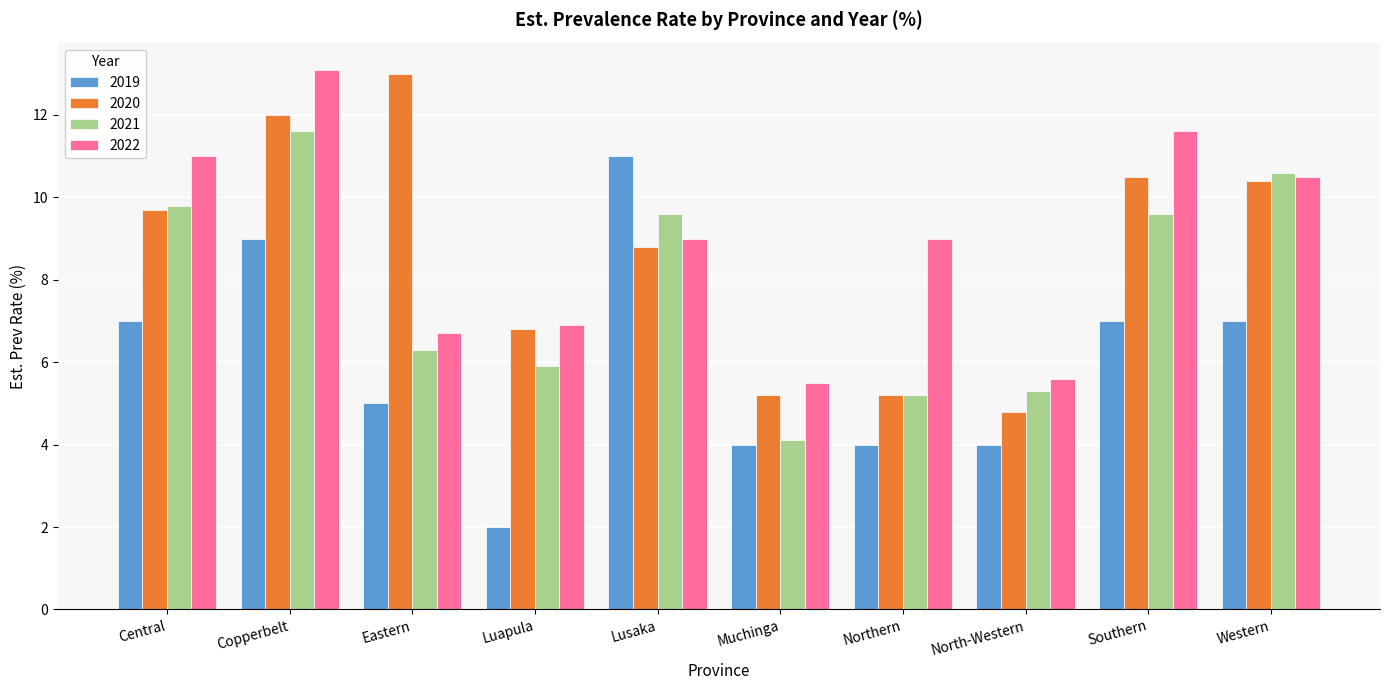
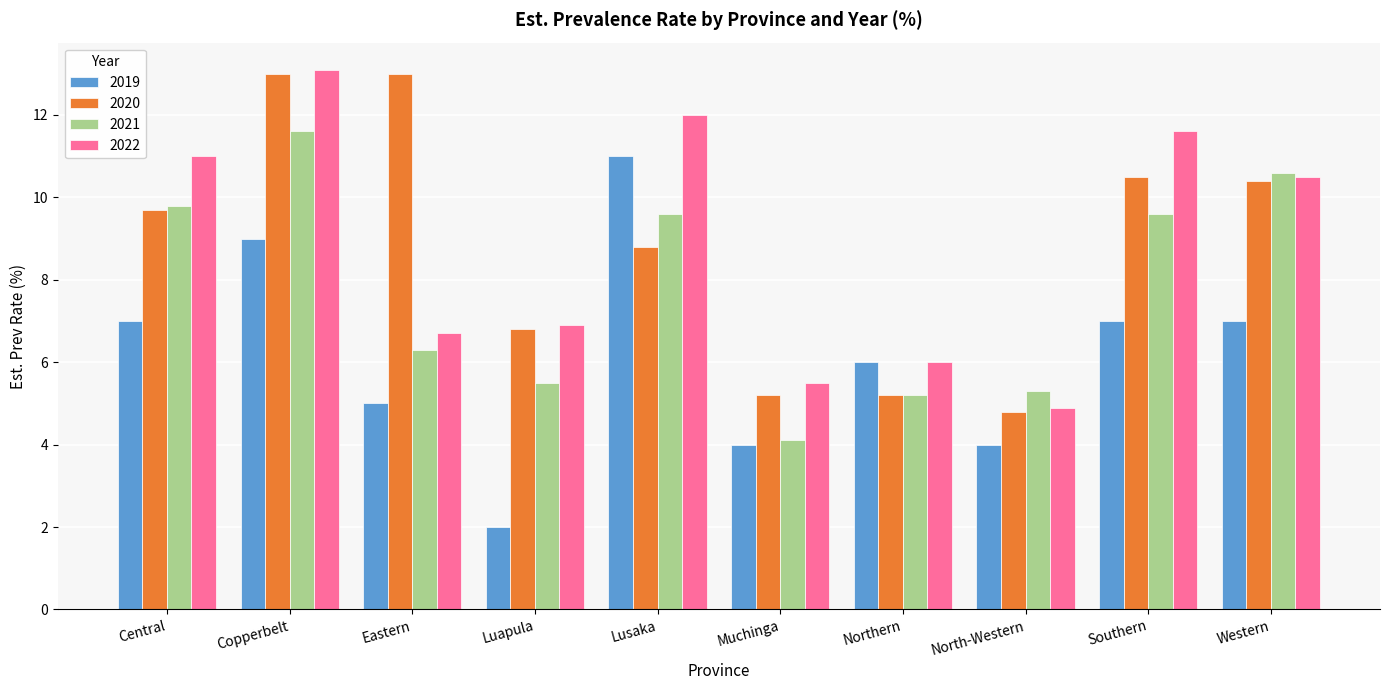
  {
    "2019": {
      "Central": 7,
      "Copperbelt": 9,
      "Eastern": 5,
      "Luapula": 2,
      "Lusaka": 11,
      "Muchinga": 4,
-     "Northern": 4,
+     "Northern": 6,
      "North-Western": 4,
      "Southern": 7,
      "Western": 7
    },
    "2020": {
      "Central": 9.7,
-     "Copperbelt": 12,
+     "Copperbelt": 13,
      "Eastern": 13,
      "Luapula": 6.8,
      "Lusaka": 8.8,
      "Muchinga": 5.2,
      "Northern": 5.2,
      "North-Western": 4.8,
      "Southern": 10.5,
      "Western": 10.4
    },
    "2021": {
      "Central": 9.8,
      "Copperbelt": 11.6,
      "Eastern": 6.3,
-     "Luapula": 5.9,
+     "Luapula": 5.5,
      "Lusaka": 9.6,
      "Muchinga": 4.1,
      "Northern": 5.2,
      "North-Western": 5.3,
      "Southern": 9.6,
      "Western": 10.6
    },
    "2022": {
      "Central": 11.0,
      "Copperbelt": 13.1,
      "Eastern": 6.7,
      "Luapula": 6.9,
-     "Lusaka": 9,
+     "Lusaka": 12,
      "Muchinga": 5.5,
-     "Northern": 9,
-     "North-Western": 5.6,
+     "Northern": 6,
+     "North-Western": 4.9,
      "Southern": 11.6,
      "Western": 10.5
    }
  }
